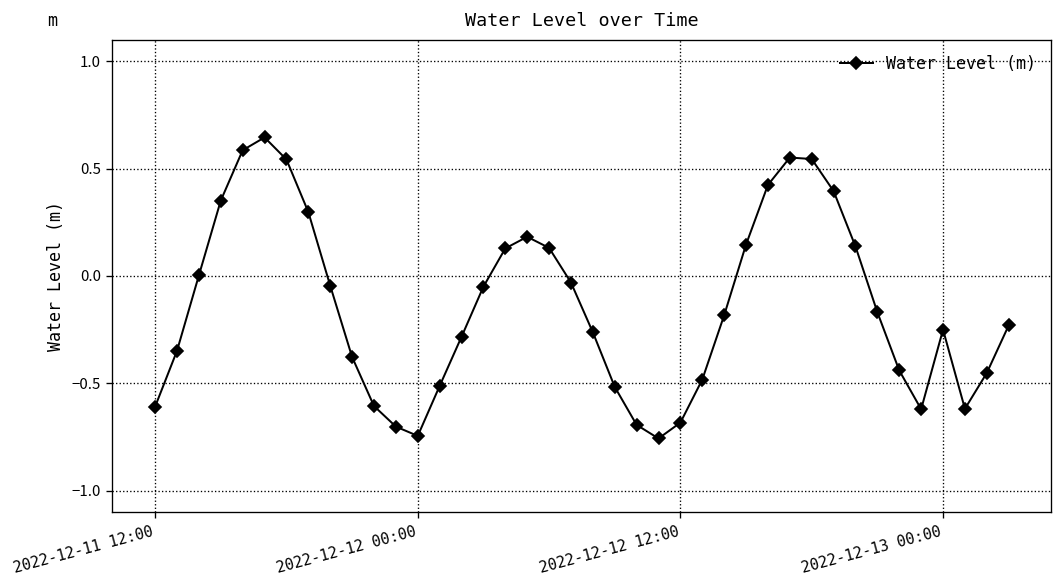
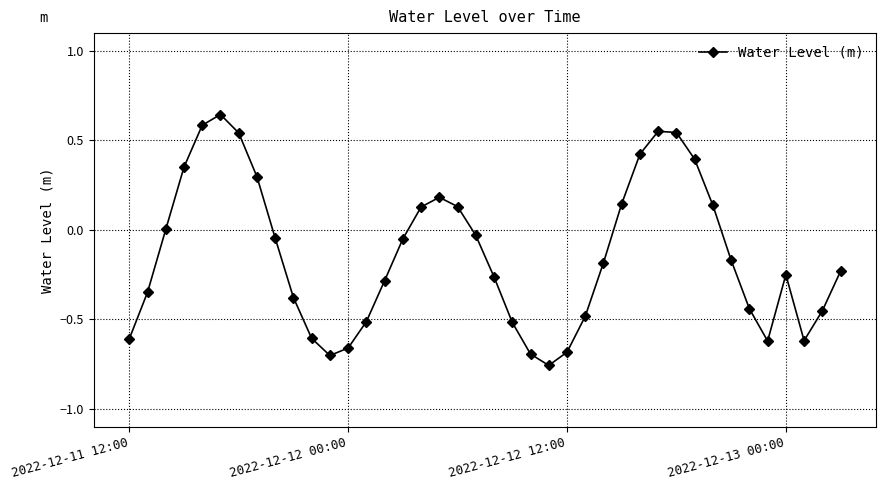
  {
    "2022-12-11 12:00": -0.61,
-   "2022-12-12 00:00": -0.75,
+   "2022-12-12 00:00": -0.66,
    "2022-12-12 12:00": -0.68,
    "2022-12-13 00:00": -0.25
  }
